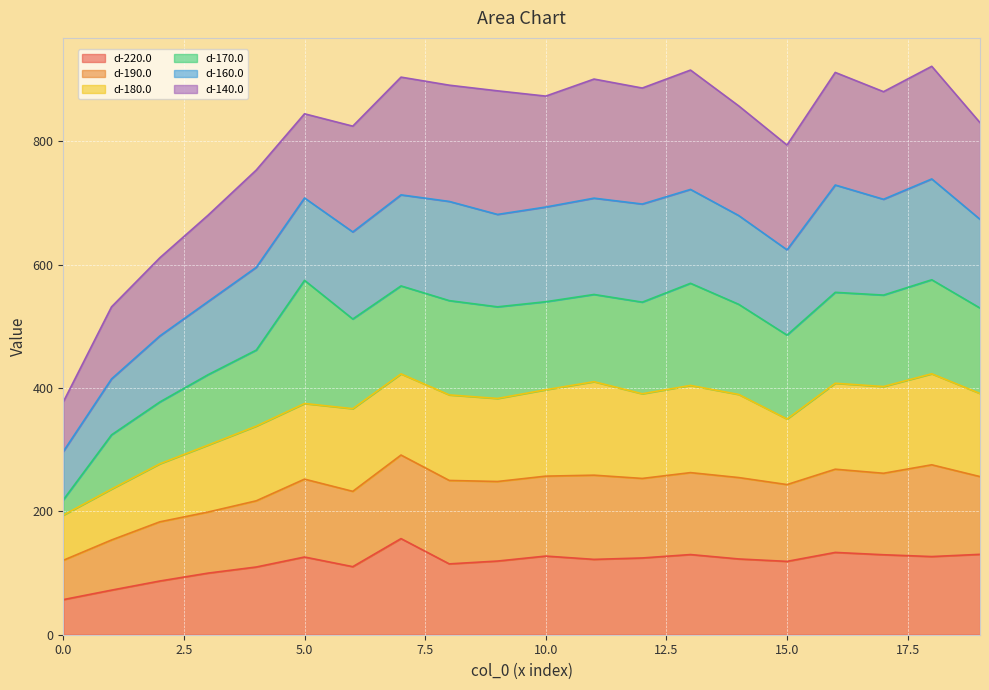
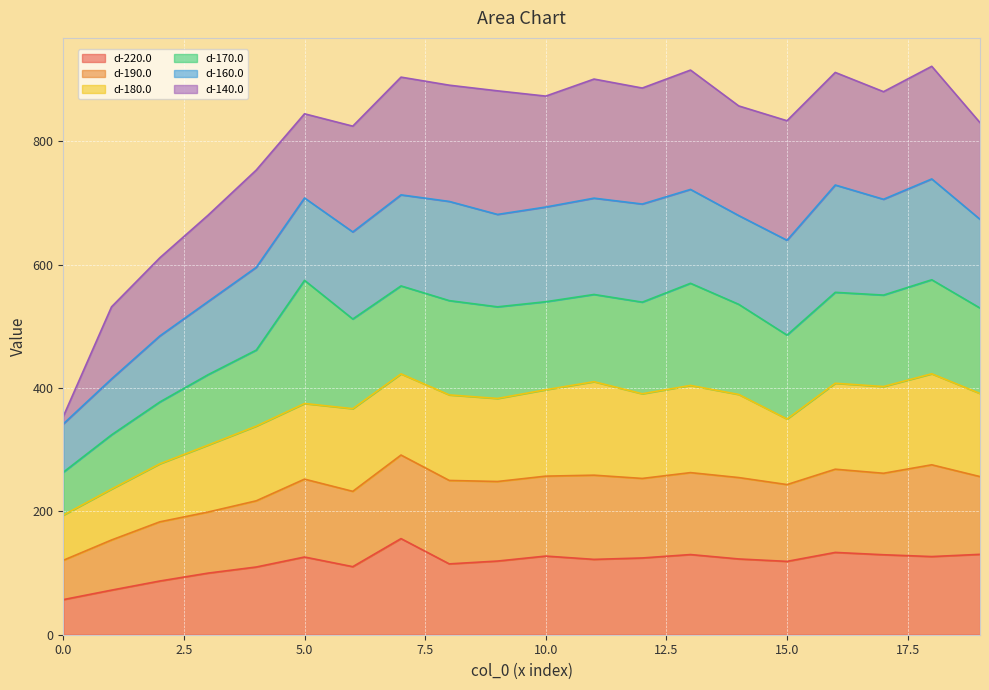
  {
    "d-180.0": {
      "0.0": 70,
      "5.0": 120,
      "10.0": 140,
      "15.0": 110
    },
    "d-170.0": {
-     "0.0": 20,
+     "0.0": 70,
      "5.0": 200,
      "10.0": 140,
      "15.0": 140
    },
    "d-160.0": {
      "0.0": 80,
      "5.0": 130,
      "10.0": 150,
-     "15.0": 140
+     "15.0": 150
    },
    "d-140.0": {
-     "0.0": 80,
+     "0.0": 10,
      "5.0": 140,
      "10.0": 180,
-     "15.0": 170
+     "15.0": 190
    }
  }
